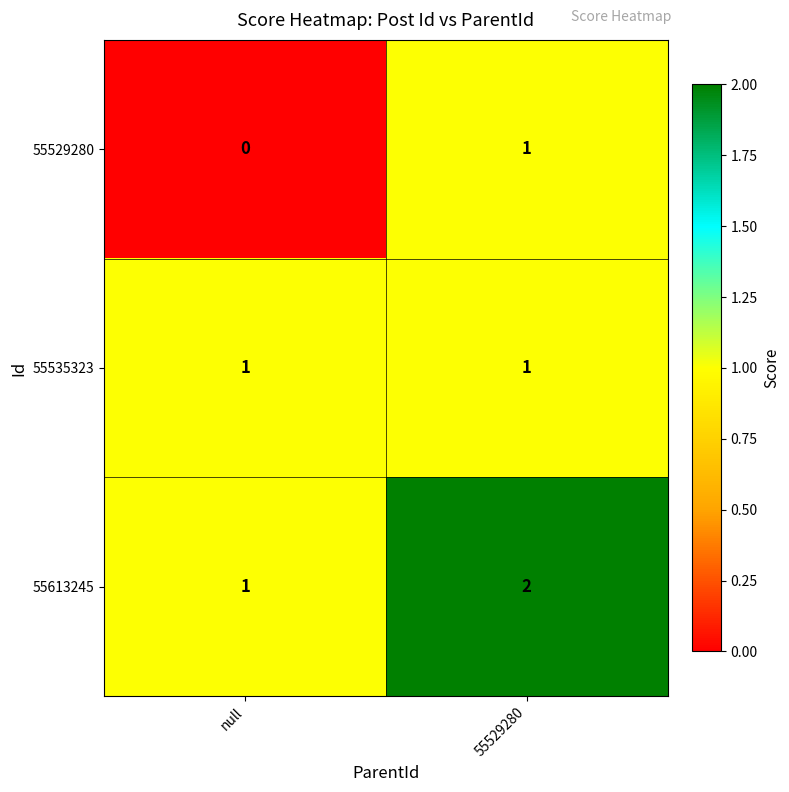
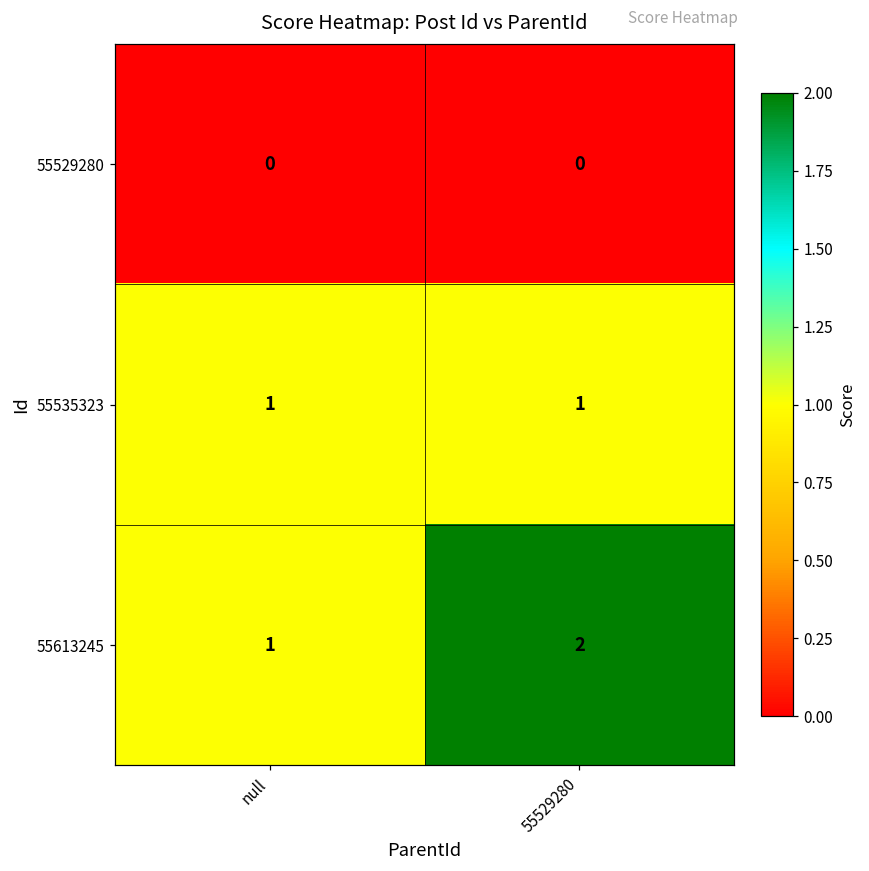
  {
    "55529280": {
      "null": 0,
-     "55529280": 1
+     "55529280": 0
    },
    "55535323": {
      "null": 1,
      "55529280": 1
    },
    "55613245": {
      "null": 1,
      "55529280": 2
    }
  }
